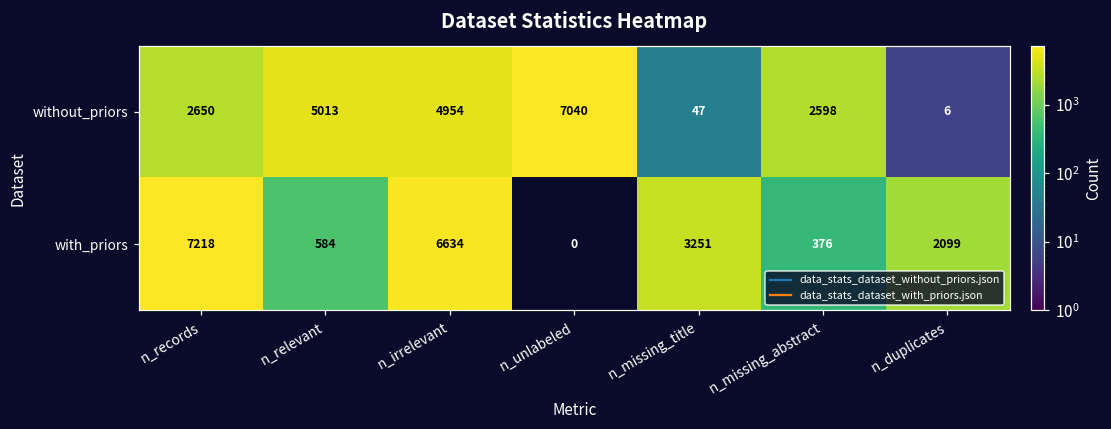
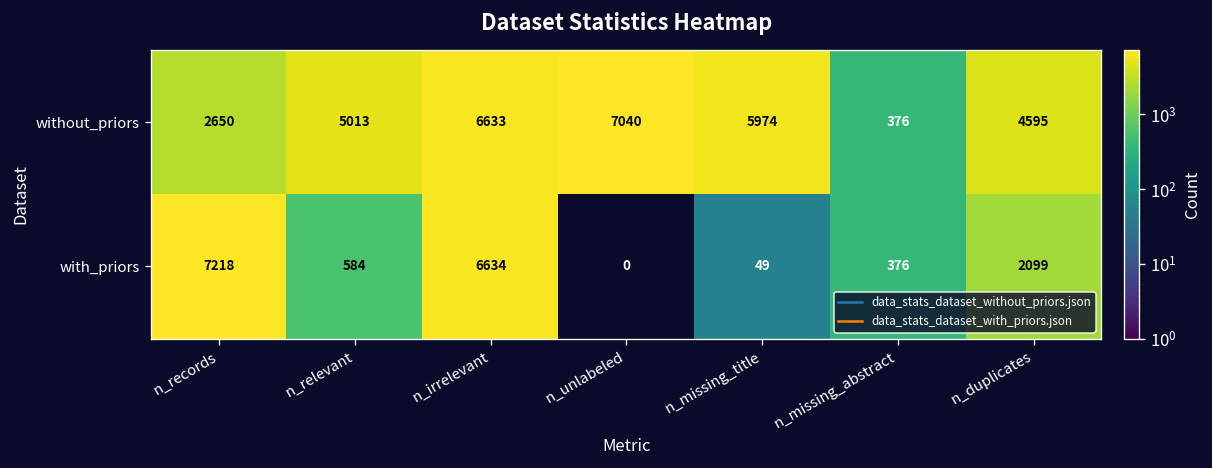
  {
    "without_priors": {
      "n_records": 2650,
      "n_relevant": 5013,
-     "n_irrelevant": 4954,
+     "n_irrelevant": 6633,
      "n_unlabeled": 7040,
-     "n_missing_title": 47,
-     "n_missing_abstract": 2598,
-     "n_duplicates": 6
+     "n_missing_title": 5974,
+     "n_missing_abstract": 376,
+     "n_duplicates": 4595
    },
    "with_priors": {
      "n_records": 7218,
      "n_relevant": 584,
      "n_irrelevant": 6634,
      "n_unlabeled": 0,
-     "n_missing_title": 3251,
+     "n_missing_title": 49,
      "n_missing_abstract": 376,
      "n_duplicates": 2099
    }
  }
